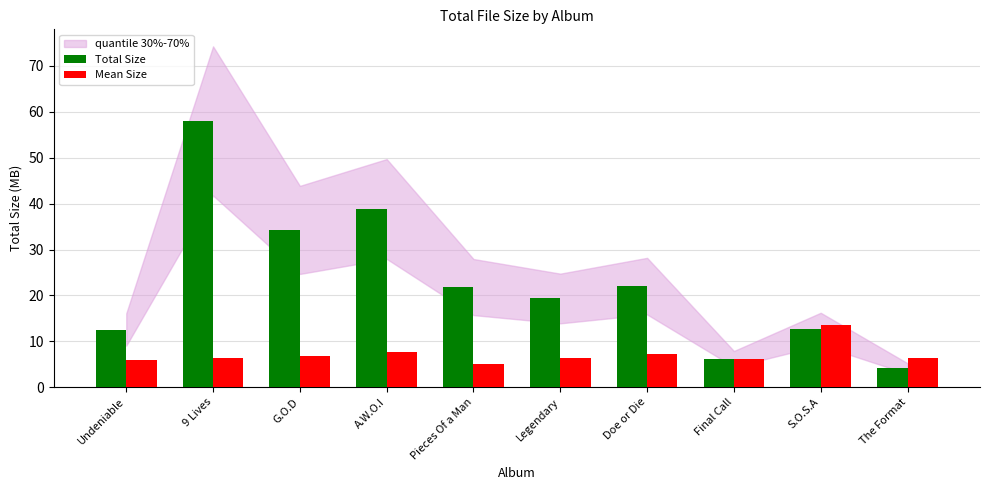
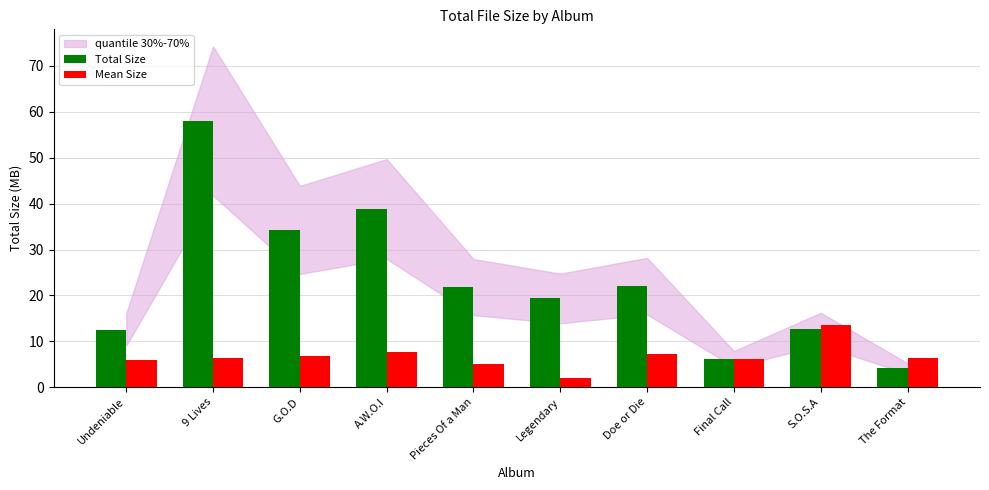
  {
    "Total Size": {
      "Undeniable": 13,
      "9 Lives": 58,
      "G.O.D": 34,
      "A.W.O.I": 39,
      "Pieces Of a Man": 22,
      "Legendary": 19,
      "Doe or Die": 22,
      "Final Call": 6,
      "S.O.S.A": 13,
      "The Format": 4
    },
    "Mean Size": {
      "Undeniable": 6,
      "9 Lives": 6,
      "G.O.D": 7,
      "A.W.O.I": 8,
      "Pieces Of a Man": 5,
-     "Legendary": 6,
+     "Legendary": 2,
      "Doe or Die": 7,
      "Final Call": 6,
      "S.O.S.A": 14,
      "The Format": 6
    }
  }
